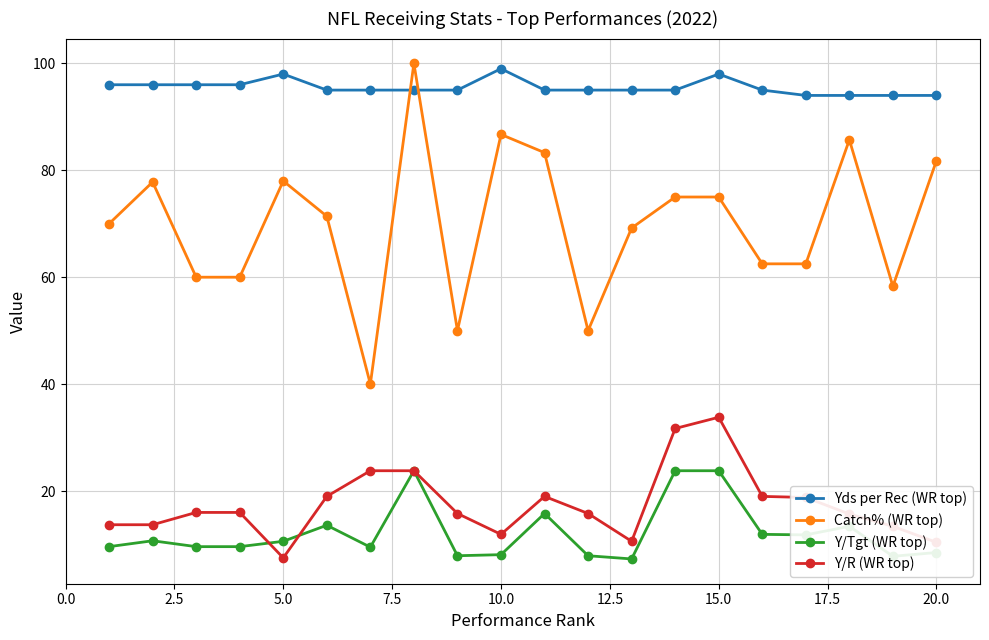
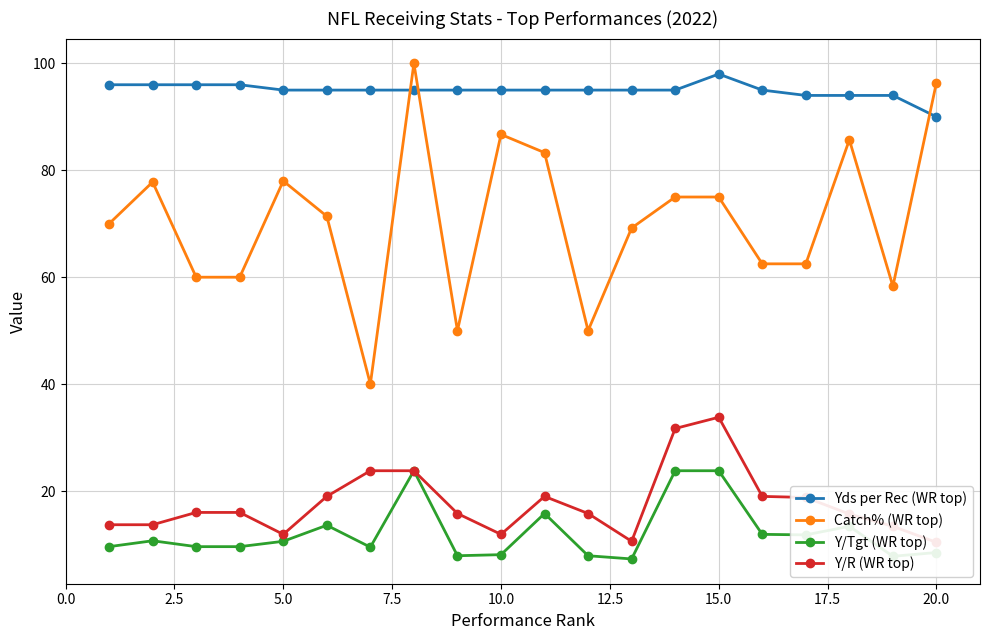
  {
    "Yds per Rec (WR top)": {
-     "5.0": 98,
-     "10.0": 99,
+     "5.0": 95,
+     "10.0": 95,
      "15.0": 98,
-     "20.0": 94
+     "20.0": 90
    },
    "Catch% (WR top)": {
      "5.0": 78,
      "10.0": 87,
      "15.0": 75,
-     "20.0": 82
+     "20.0": 96
    },
    "Y/Tgt (WR top)": {
      "5.0": 11,
      "10.0": 8,
      "15.0": 24
    },
    "Y/R (WR top)": {
-     "5.0": 8,
+     "5.0": 12,
      "10.0": 12,
      "15.0": 34
    }
  }
